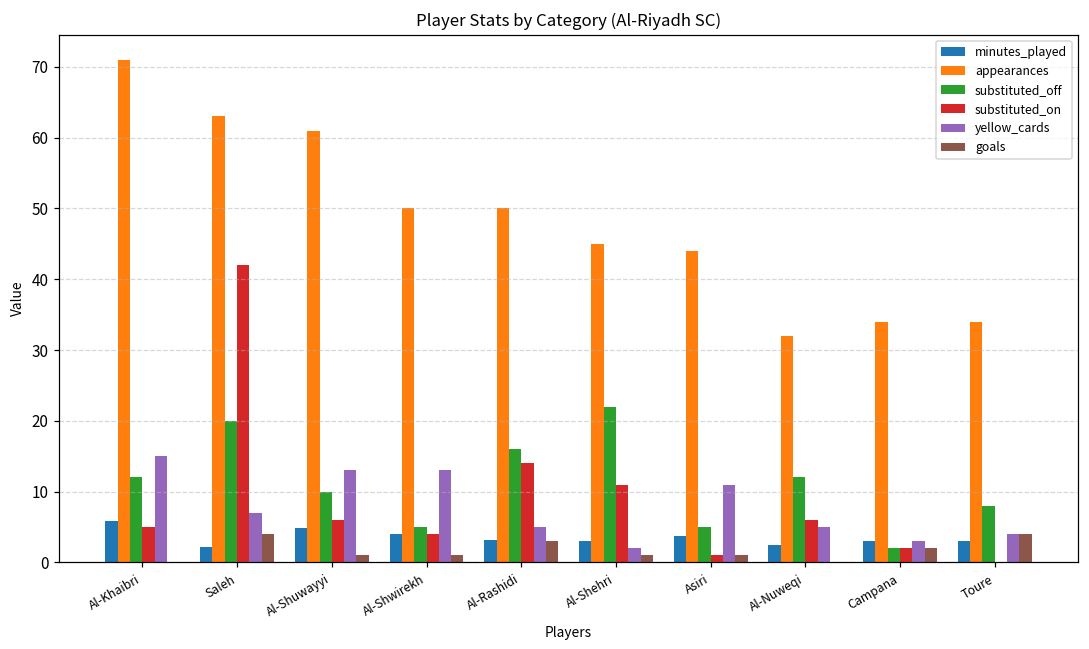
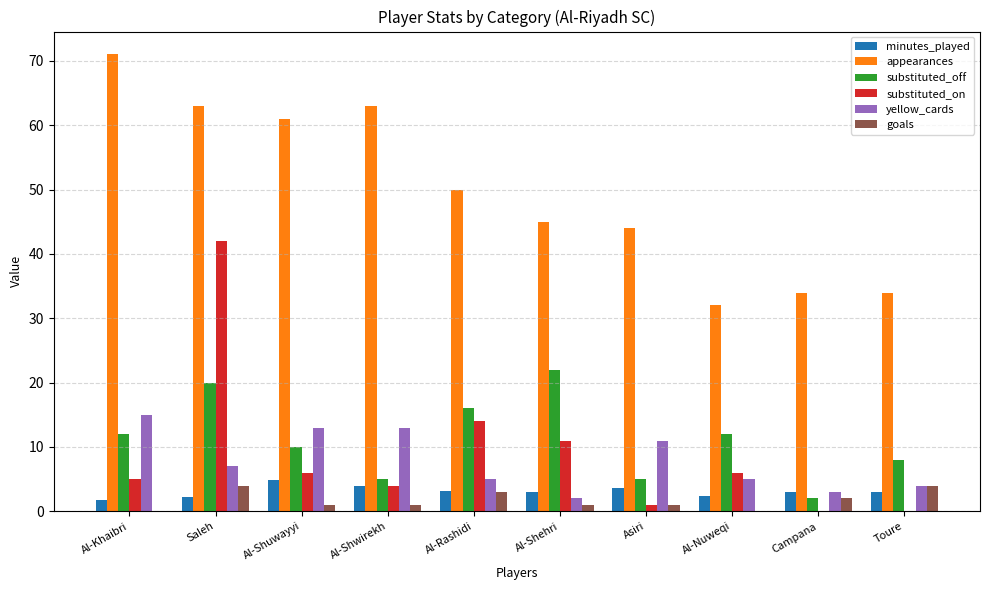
  {
    "minutes_played": {
-     "Al-Khaibri": 6,
+     "Al-Khaibri": 2,
      "Saleh": 2,
      "Al-Shuwayyi": 5,
      "Al-Shwirekh": 4,
      "Al-Rashidi": 3,
      "Al-Shehri": 3,
      "Asiri": 4,
      "Al-Nuweqi": 2,
      "Campana": 3,
      "Toure": 3
    },
    "appearances": {
      "Al-Khaibri": 71,
      "Saleh": 63,
      "Al-Shuwayyi": 61,
-     "Al-Shwirekh": 50,
+     "Al-Shwirekh": 63,
      "Al-Rashidi": 50,
      "Al-Shehri": 45,
      "Asiri": 44,
      "Al-Nuweqi": 32,
      "Campana": 34,
      "Toure": 34
    },
    "substituted_off": {
      "Al-Khaibri": 12,
      "Saleh": 20,
      "Al-Shuwayyi": 10,
      "Al-Shwirekh": 5,
      "Al-Rashidi": 16,
      "Al-Shehri": 22,
      "Asiri": 5,
      "Al-Nuweqi": 12,
      "Campana": 2,
      "Toure": 8
    },
    "substituted_on": {
      "Al-Khaibri": 5,
      "Saleh": 42,
      "Al-Shuwayyi": 6,
      "Al-Shwirekh": 4,
      "Al-Rashidi": 14,
      "Al-Shehri": 11,
      "Asiri": 1,
      "Al-Nuweqi": 6,
-     "Campana": 2,
+     "Campana": 0,
      "Toure": 0
    },
    "yellow_cards": {
      "Al-Khaibri": 15,
      "Saleh": 7,
      "Al-Shuwayyi": 13,
      "Al-Shwirekh": 13,
      "Al-Rashidi": 5,
      "Al-Shehri": 2,
      "Asiri": 11,
      "Al-Nuweqi": 5,
      "Campana": 3,
      "Toure": 4
    },
    "goals": {
      "Al-Khaibri": 0,
      "Saleh": 4,
      "Al-Shuwayyi": 1,
      "Al-Shwirekh": 1,
      "Al-Rashidi": 3,
      "Al-Shehri": 1,
      "Asiri": 1,
      "Al-Nuweqi": 0,
      "Campana": 2,
      "Toure": 4
    }
  }
